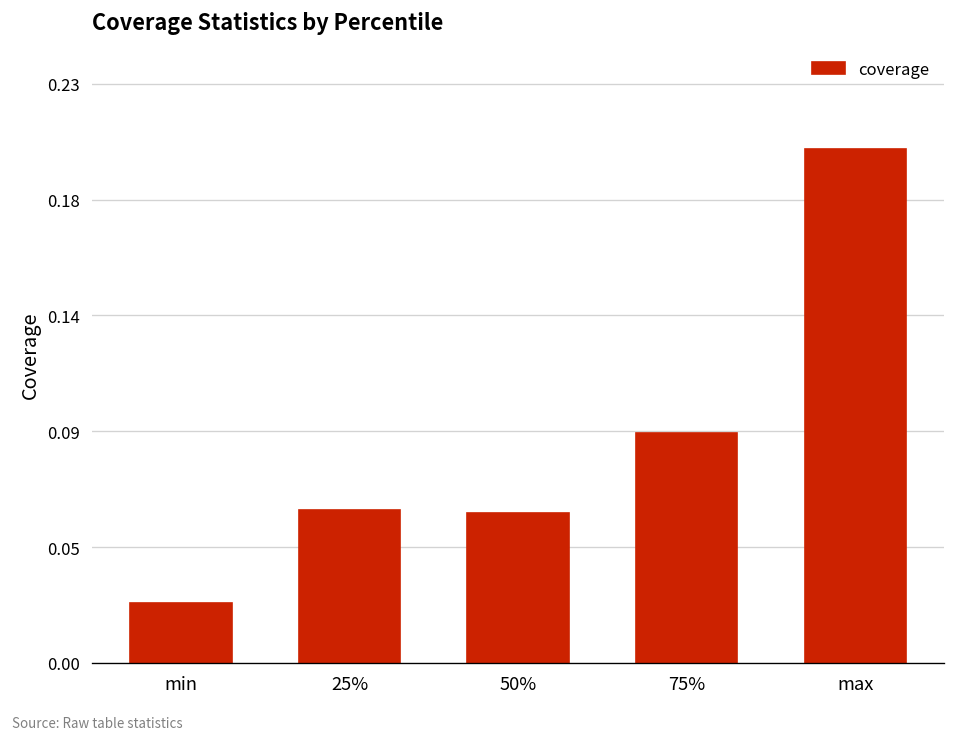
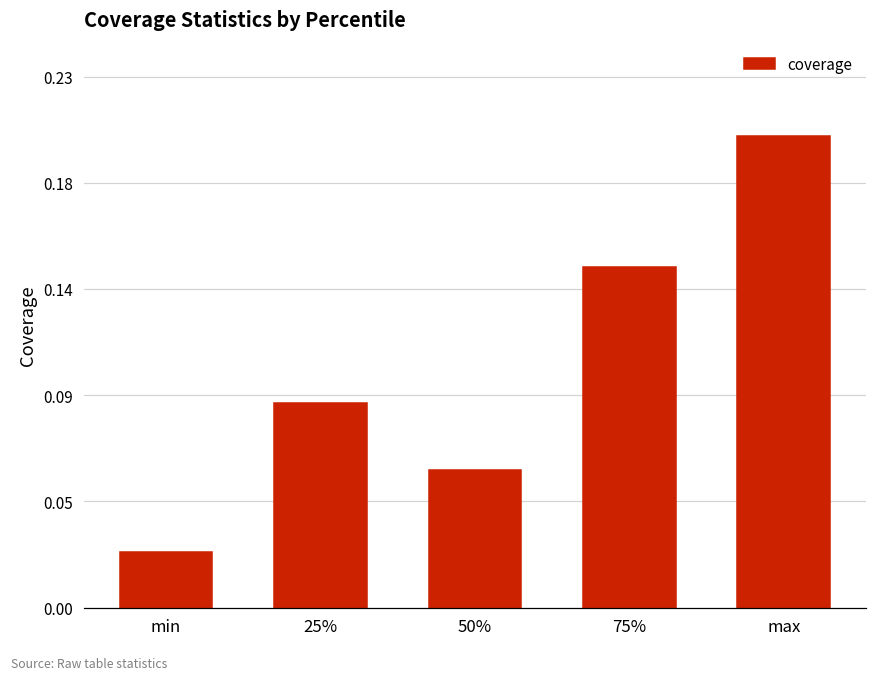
  {
    "min": 0.024,
-   "25%": 0.061,
+   "25%": 0.089,
    "50%": 0.060,
-   "75%": 0.091,
+   "75%": 0.148,
    "max": 0.204
  }
